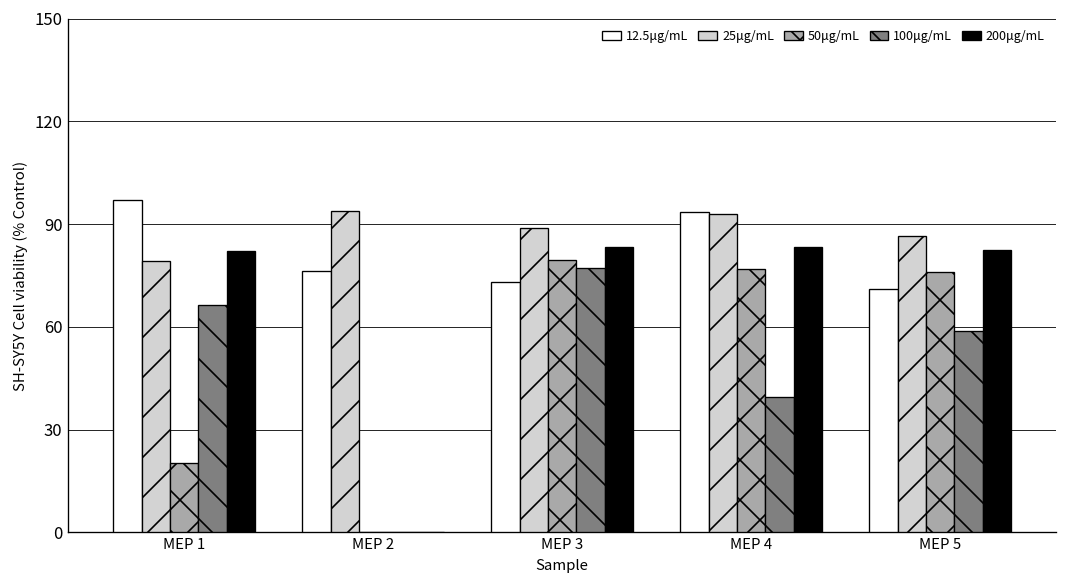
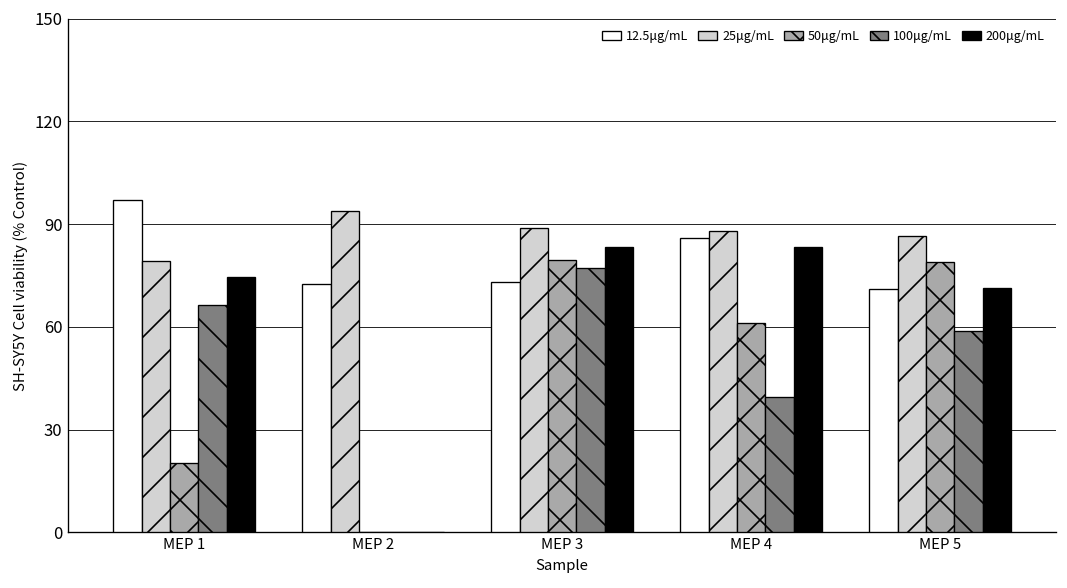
  {
    "12.5μg/mL": {
      "MEP 1": 97,
-     "MEP 2": 76,
+     "MEP 2": 73,
      "MEP 3": 73,
-     "MEP 4": 93,
+     "MEP 4": 86,
      "MEP 5": 71
    },
    "25μg/mL": {
      "MEP 1": 79,
      "MEP 2": 94,
      "MEP 3": 89,
-     "MEP 4": 93,
+     "MEP 4": 88,
      "MEP 5": 86
    },
    "50μg/mL": {
      "MEP 1": 20,
      "MEP 2": 0,
      "MEP 3": 79,
-     "MEP 4": 77,
-     "MEP 5": 76
+     "MEP 4": 61,
+     "MEP 5": 79
    },
    "100μg/mL": {
      "MEP 1": 66,
      "MEP 2": 0,
      "MEP 3": 77,
      "MEP 4": 39,
      "MEP 5": 59
    },
    "200μg/mL": {
-     "MEP 1": 82,
+     "MEP 1": 75,
      "MEP 2": 0,
      "MEP 3": 83,
      "MEP 4": 83,
-     "MEP 5": 82
+     "MEP 5": 71
    }
  }
